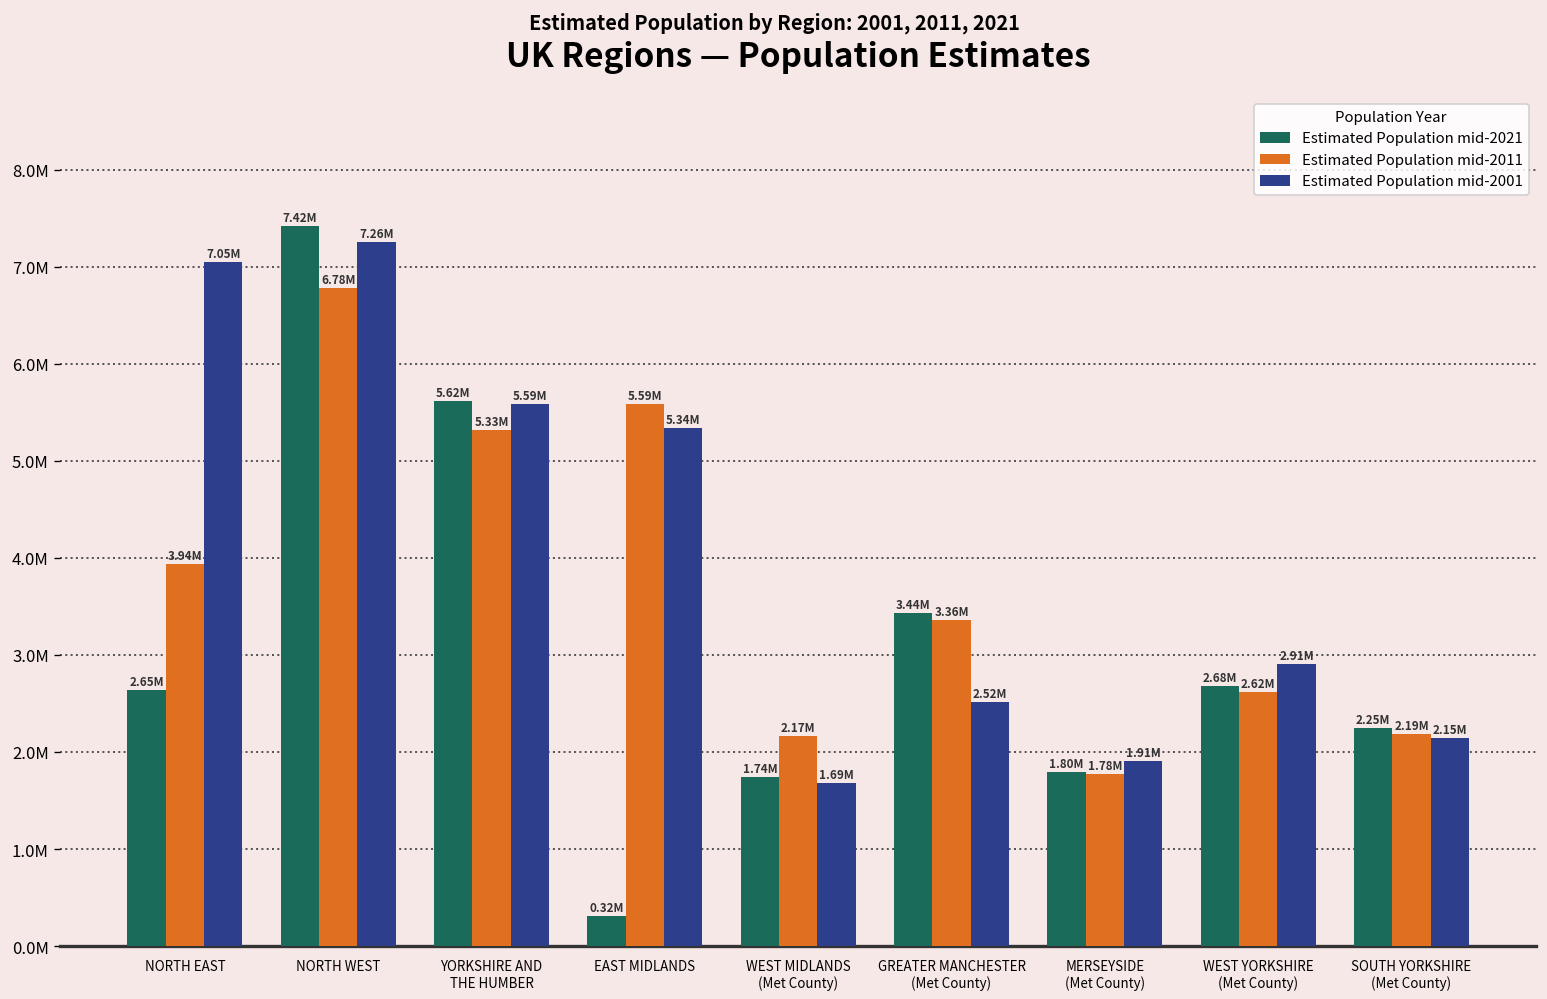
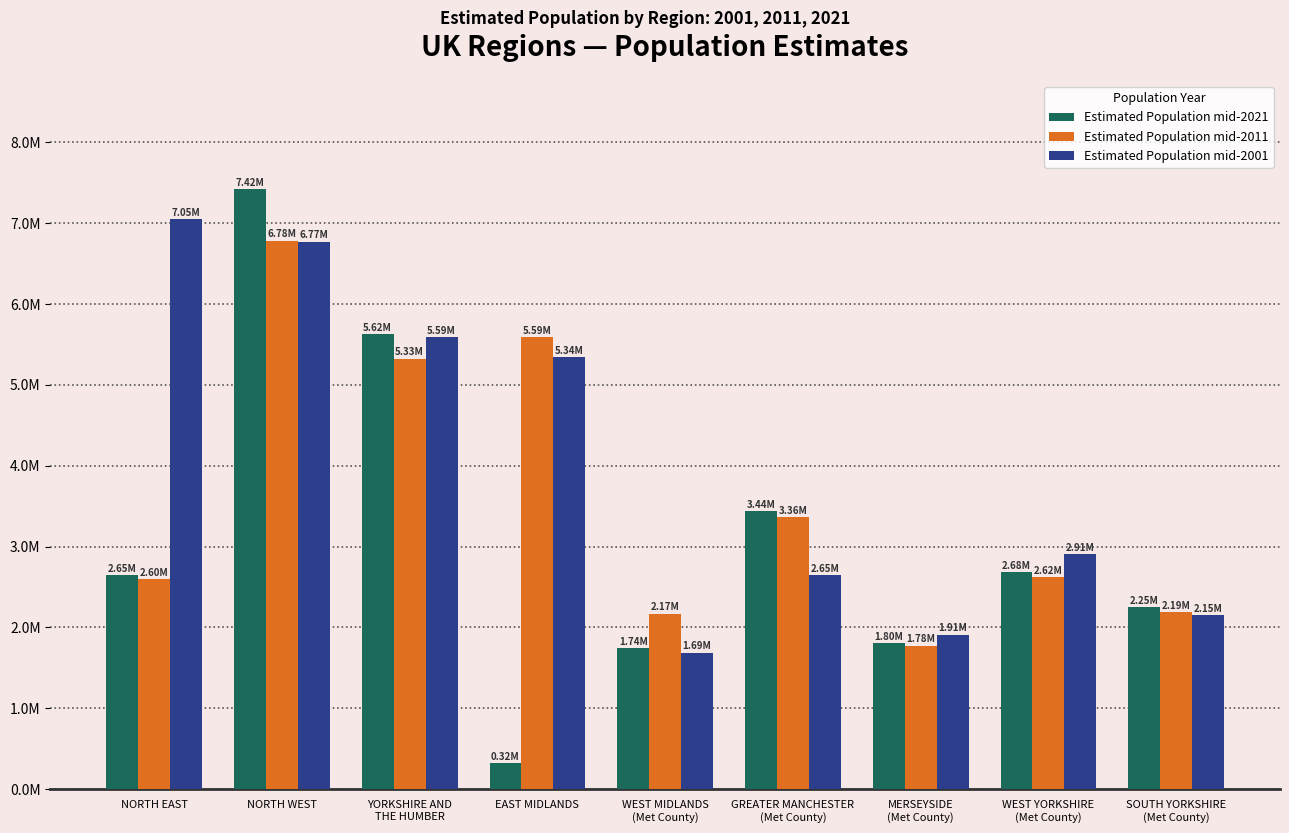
  {
    "Estimated Population mid-2021": {
      "NORTH EAST": "2.65M",
      "NORTH WEST": "7.42M",
      "YORKSHIRE AND THE HUMBER": "5.62M",
      "EAST MIDLANDS": "0.32M",
      "WEST MIDLANDS (Met County)": "1.74M",
      "GREATER MANCHESTER (Met County)": "3.44M",
      "MERSEYSIDE (Met County)": "1.80M",
      "WEST YORKSHIRE (Met County)": "2.68M",
      "SOUTH YORKSHIRE (Met County)": "2.25M"
    },
    "Estimated Population mid-2011": {
-     "NORTH EAST": "3.94M",
+     "NORTH EAST": "2.60M",
      "NORTH WEST": "6.78M",
      "YORKSHIRE AND THE HUMBER": "5.33M",
      "EAST MIDLANDS": "5.59M",
      "WEST MIDLANDS (Met County)": "2.17M",
      "GREATER MANCHESTER (Met County)": "3.36M",
      "MERSEYSIDE (Met County)": "1.78M",
      "WEST YORKSHIRE (Met County)": "2.62M",
      "SOUTH YORKSHIRE (Met County)": "2.19M"
    },
    "Estimated Population mid-2001": {
      "NORTH EAST": "7.05M",
-     "NORTH WEST": "7.26M",
+     "NORTH WEST": "6.77M",
      "YORKSHIRE AND THE HUMBER": "5.59M",
      "EAST MIDLANDS": "5.34M",
      "WEST MIDLANDS (Met County)": "1.69M",
-     "GREATER MANCHESTER (Met County)": "2.52M",
+     "GREATER MANCHESTER (Met County)": "2.65M",
      "MERSEYSIDE (Met County)": "1.91M",
      "WEST YORKSHIRE (Met County)": "2.91M",
      "SOUTH YORKSHIRE (Met County)": "2.15M"
    }
  }
